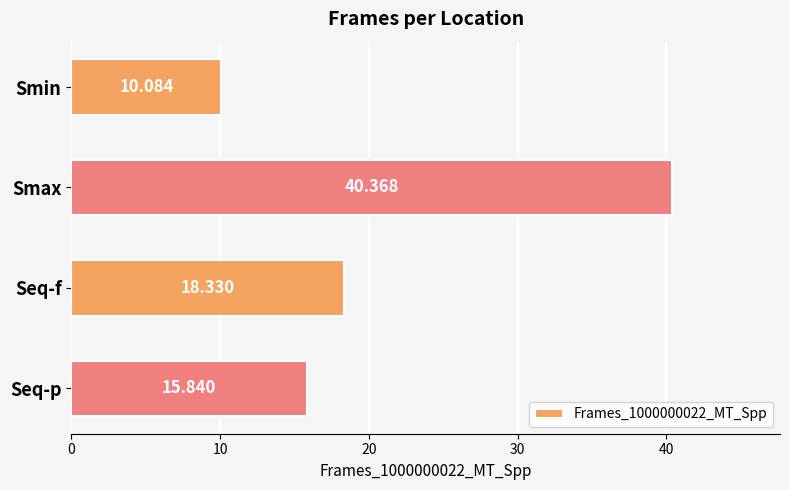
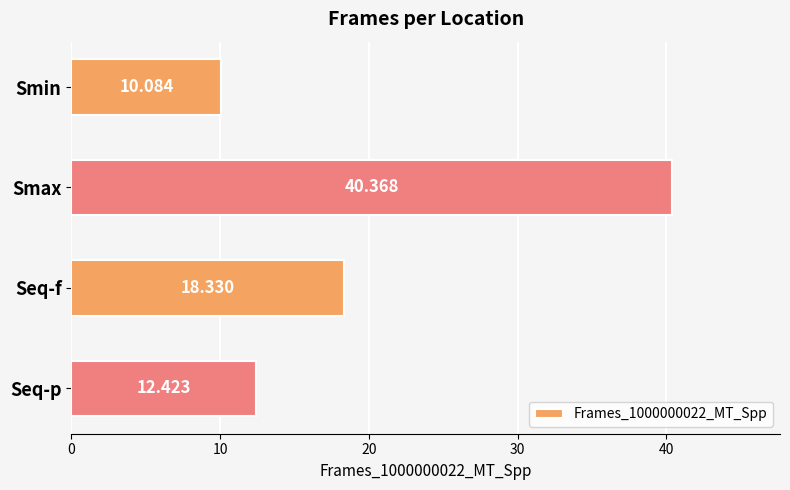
  {
    "Smin": 10.084,
    "Smax": 40.368,
    "Seq-f": 18.330,
-   "Seq-p": 15.840
+   "Seq-p": 12.423
  }
